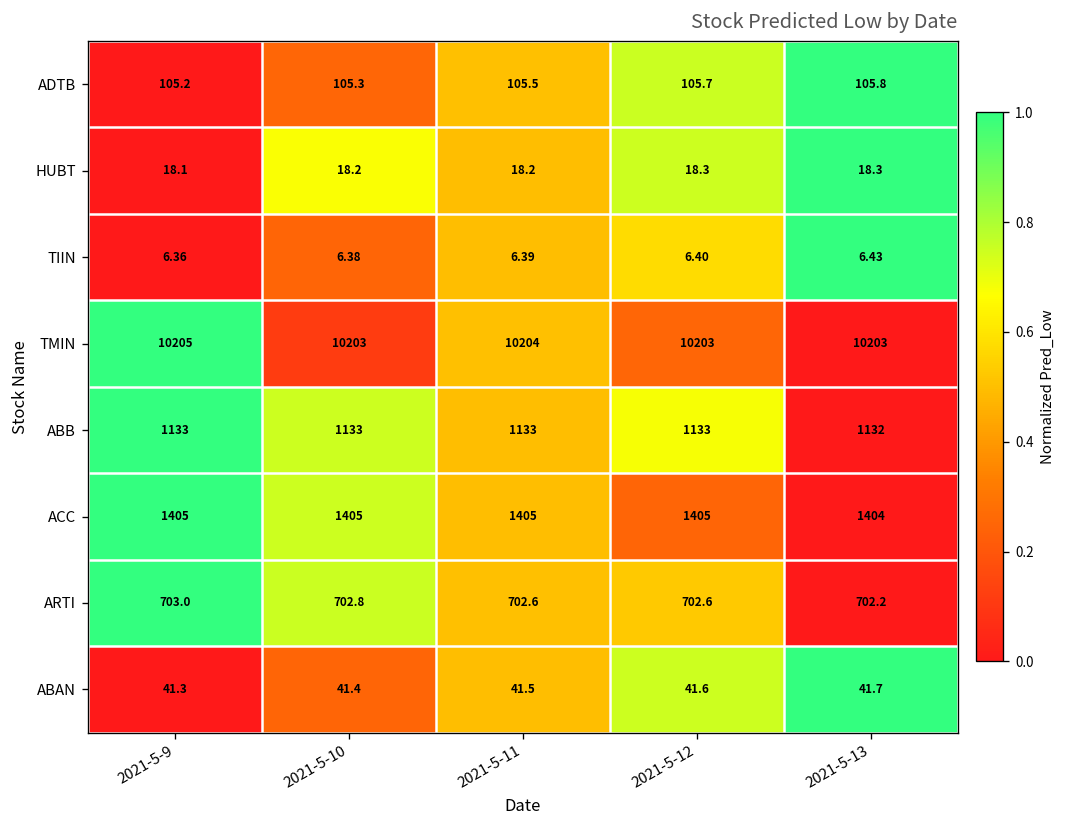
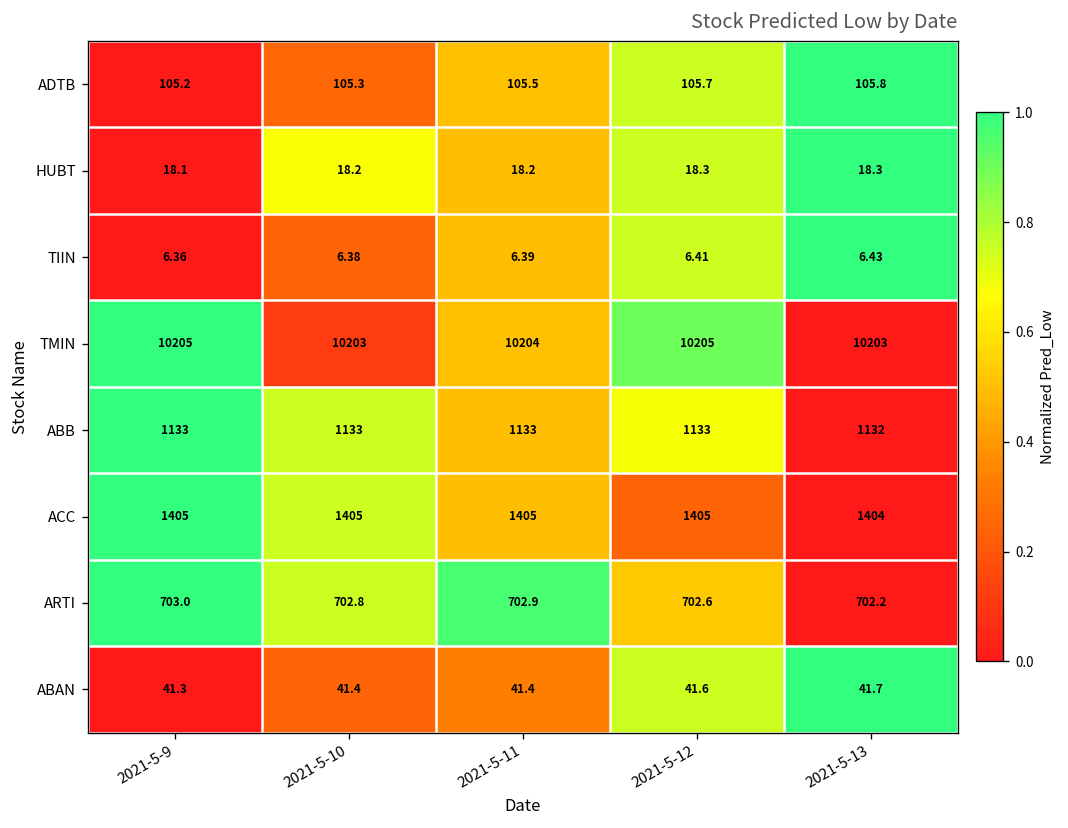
  {
    "ADTB": {
      "2021-5-9": 105.2,
      "2021-5-10": 105.3,
      "2021-5-11": 105.5,
      "2021-5-12": 105.7,
      "2021-5-13": 105.8
    },
    "HUBT": {
      "2021-5-9": 18.1,
      "2021-5-10": 18.2,
      "2021-5-11": 18.2,
      "2021-5-12": 18.3,
      "2021-5-13": 18.3
    },
    "TIIN": {
      "2021-5-9": 6.36,
      "2021-5-10": 6.38,
      "2021-5-11": 6.39,
-     "2021-5-12": 6.40,
+     "2021-5-12": 6.41,
      "2021-5-13": 6.43
    },
    "TMIN": {
      "2021-5-9": 10205,
      "2021-5-10": 10203,
      "2021-5-11": 10204,
-     "2021-5-12": 10203,
+     "2021-5-12": 10205,
      "2021-5-13": 10203
    },
    "ABB": {
      "2021-5-9": 1133,
      "2021-5-10": 1133,
      "2021-5-11": 1133,
      "2021-5-12": 1133,
      "2021-5-13": 1132
    },
    "ACC": {
      "2021-5-9": 1405,
      "2021-5-10": 1405,
      "2021-5-11": 1405,
      "2021-5-12": 1405,
      "2021-5-13": 1404
    },
    "ARTI": {
      "2021-5-9": 703.0,
      "2021-5-10": 702.8,
-     "2021-5-11": 702.6,
+     "2021-5-11": 702.9,
      "2021-5-12": 702.6,
      "2021-5-13": 702.2
    },
    "ABAN": {
      "2021-5-9": 41.3,
      "2021-5-10": 41.4,
-     "2021-5-11": 41.5,
+     "2021-5-11": 41.4,
      "2021-5-12": 41.6,
      "2021-5-13": 41.7
    }
  }
